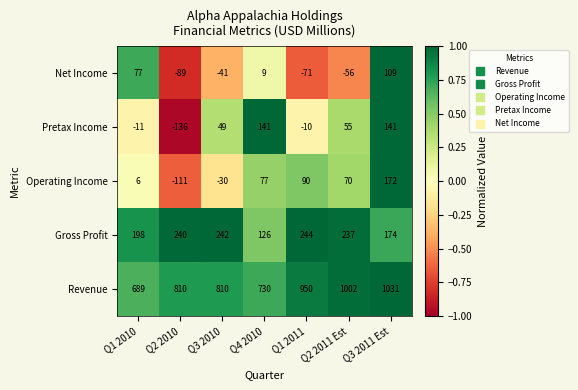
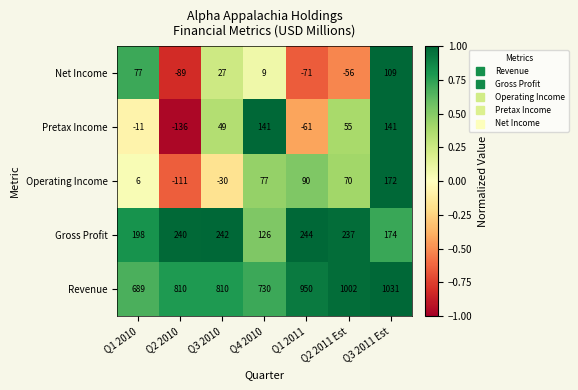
  {
    "Net Income": {
      "Q1 2010": 77,
      "Q2 2010": -89,
-     "Q3 2010": -41,
+     "Q3 2010": 27,
      "Q4 2010": 9,
      "Q1 2011": -71,
      "Q2 2011 Est": -56,
      "Q3 2011 Est": 109
    },
    "Pretax Income": {
      "Q1 2010": -11,
      "Q2 2010": -136,
      "Q3 2010": 49,
      "Q4 2010": 141,
-     "Q1 2011": -10,
+     "Q1 2011": -61,
      "Q2 2011 Est": 55,
      "Q3 2011 Est": 141
    },
    "Operating Income": {
      "Q1 2010": 6,
      "Q2 2010": -111,
      "Q3 2010": -30,
      "Q4 2010": 77,
      "Q1 2011": 90,
      "Q2 2011 Est": 70,
      "Q3 2011 Est": 172
    },
    "Gross Profit": {
      "Q1 2010": 198,
      "Q2 2010": 240,
      "Q3 2010": 242,
      "Q4 2010": 126,
      "Q1 2011": 244,
      "Q2 2011 Est": 237,
      "Q3 2011 Est": 174
    },
    "Revenue": {
      "Q1 2010": 689,
      "Q2 2010": 810,
      "Q3 2010": 810,
      "Q4 2010": 730,
      "Q1 2011": 950,
      "Q2 2011 Est": 1002,
      "Q3 2011 Est": 1031
    }
  }
